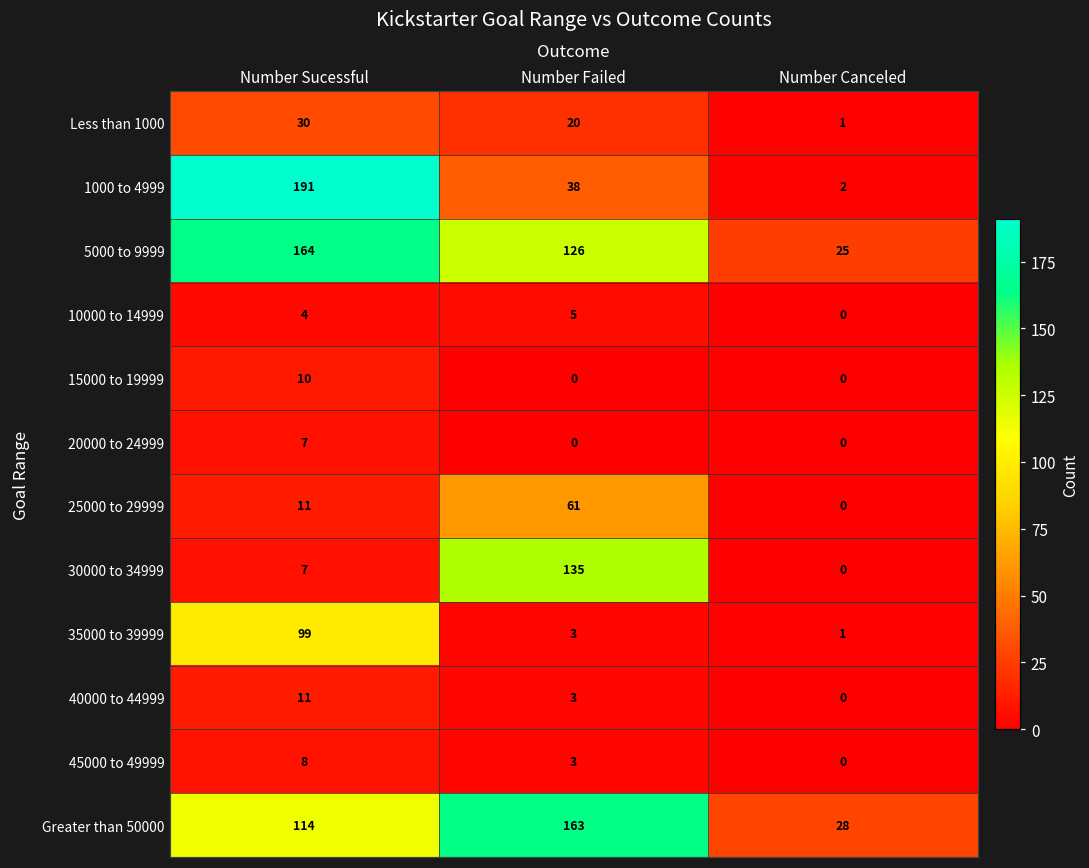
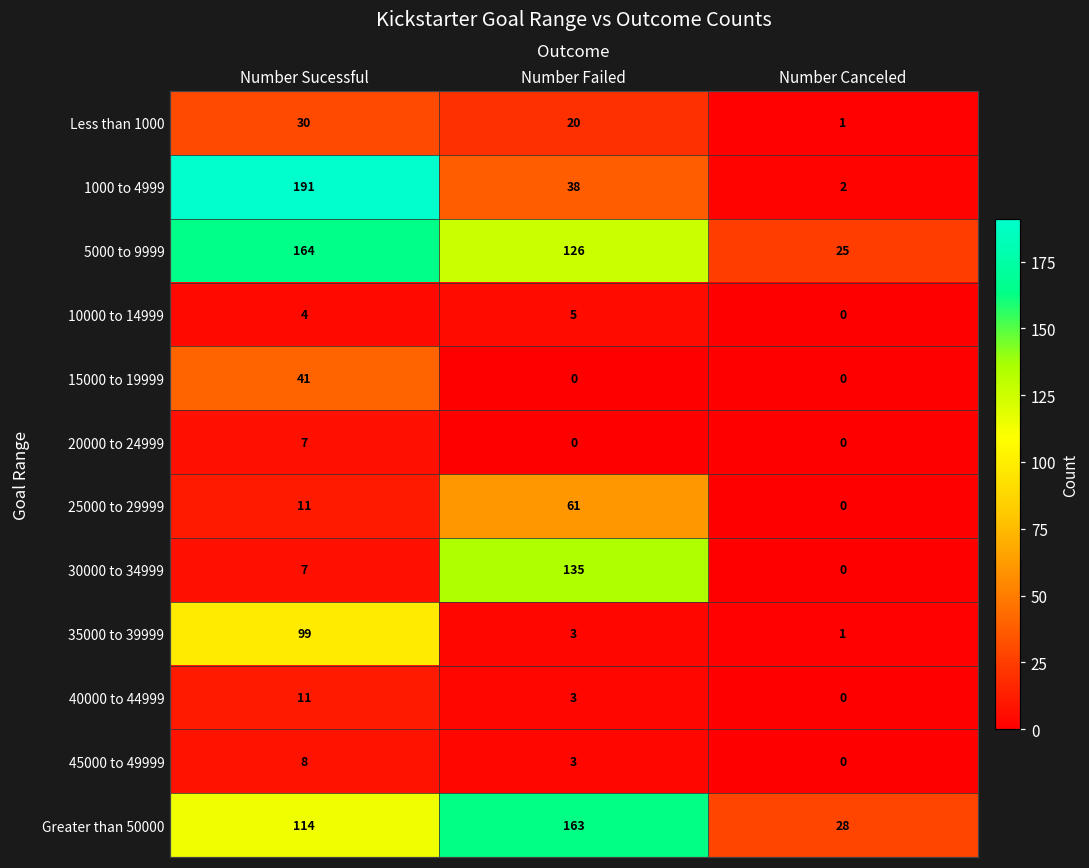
  {
    "Less than 1000": {
      "Number Sucessful": 30,
      "Number Failed": 20,
      "Number Canceled": 1
    },
    "1000 to 4999": {
      "Number Sucessful": 191,
      "Number Failed": 38,
      "Number Canceled": 2
    },
    "5000 to 9999": {
      "Number Sucessful": 164,
      "Number Failed": 126,
      "Number Canceled": 25
    },
    "10000 to 14999": {
      "Number Sucessful": 4,
      "Number Failed": 5,
      "Number Canceled": 0
    },
    "15000 to 19999": {
-     "Number Sucessful": 10,
+     "Number Sucessful": 41,
      "Number Failed": 0,
      "Number Canceled": 0
    },
    "20000 to 24999": {
      "Number Sucessful": 7,
      "Number Failed": 0,
      "Number Canceled": 0
    },
    "25000 to 29999": {
      "Number Sucessful": 11,
      "Number Failed": 61,
      "Number Canceled": 0
    },
    "30000 to 34999": {
      "Number Sucessful": 7,
      "Number Failed": 135,
      "Number Canceled": 0
    },
    "35000 to 39999": {
      "Number Sucessful": 99,
      "Number Failed": 3,
      "Number Canceled": 1
    },
    "40000 to 44999": {
      "Number Sucessful": 11,
      "Number Failed": 3,
      "Number Canceled": 0
    },
    "45000 to 49999": {
      "Number Sucessful": 8,
      "Number Failed": 3,
      "Number Canceled": 0
    },
    "Greater than 50000": {
      "Number Sucessful": 114,
      "Number Failed": 163,
      "Number Canceled": 28
    }
  }
